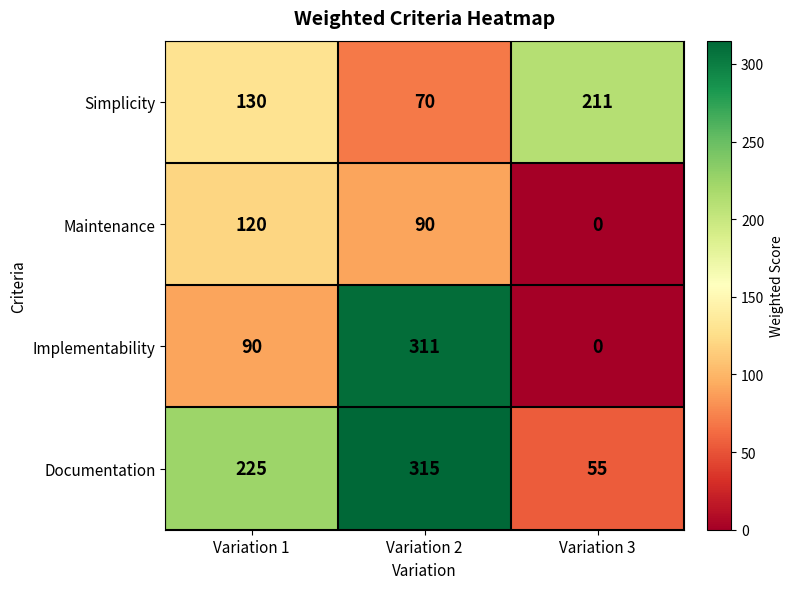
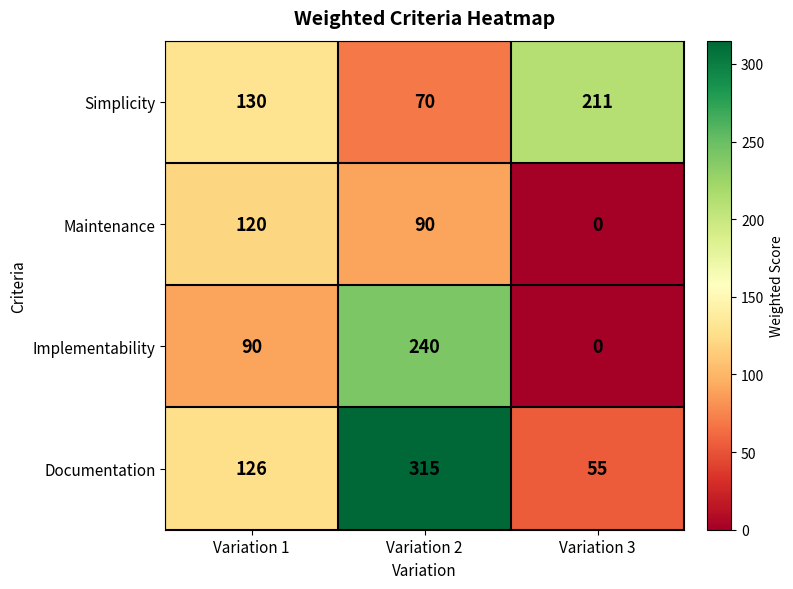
  {
    "Simplicity": {
      "Variation 1": 130,
      "Variation 2": 70,
      "Variation 3": 211
    },
    "Maintenance": {
      "Variation 1": 120,
      "Variation 2": 90,
      "Variation 3": 0
    },
    "Implementability": {
      "Variation 1": 90,
-     "Variation 2": 311,
+     "Variation 2": 240,
      "Variation 3": 0
    },
    "Documentation": {
-     "Variation 1": 225,
+     "Variation 1": 126,
      "Variation 2": 315,
      "Variation 3": 55
    }
  }
